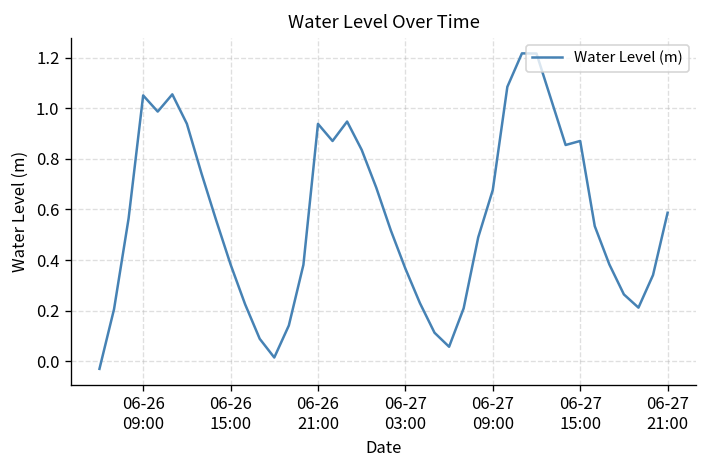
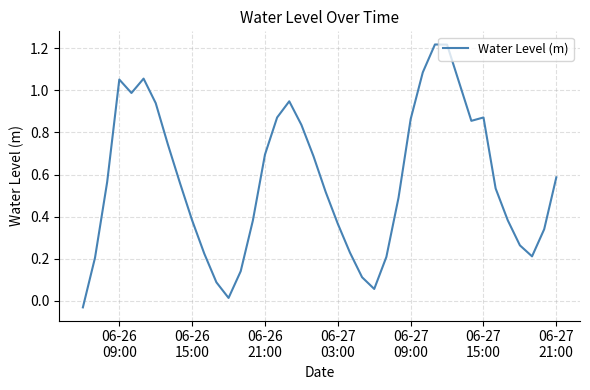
  {
    "06-26 09:00": 1.05,
    "06-26 15:00": 0.38,
-   "06-26 21:00": 0.94,
+   "06-26 21:00": 0.69,
    "06-27 03:00": 0.37,
-   "06-27 09:00": 0.68,
+   "06-27 09:00": 0.86,
    "06-27 15:00": 0.87,
    "06-27 21:00": 0.59
  }
